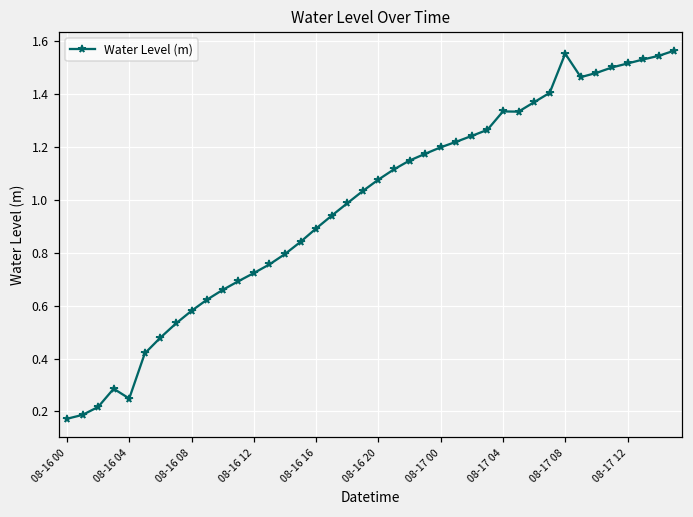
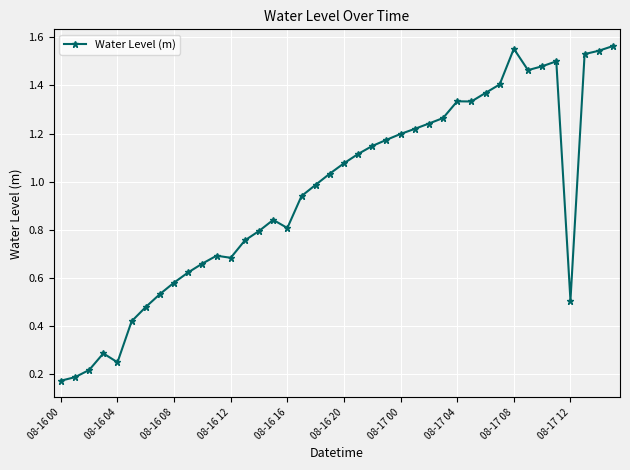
  {
    "08-16 00": 0.17,
    "08-16 04": 0.25,
    "08-16 08": 0.58,
-   "08-16 12": 0.72,
-   "08-16 16": 0.89,
+   "08-16 12": 0.68,
+   "08-16 16": 0.81,
    "08-16 20": 1.08,
    "08-17 00": 1.20,
    "08-17 04": 1.33,
    "08-17 08": 1.55,
-   "08-17 12": 1.52
+   "08-17 12": 0.51
  }
